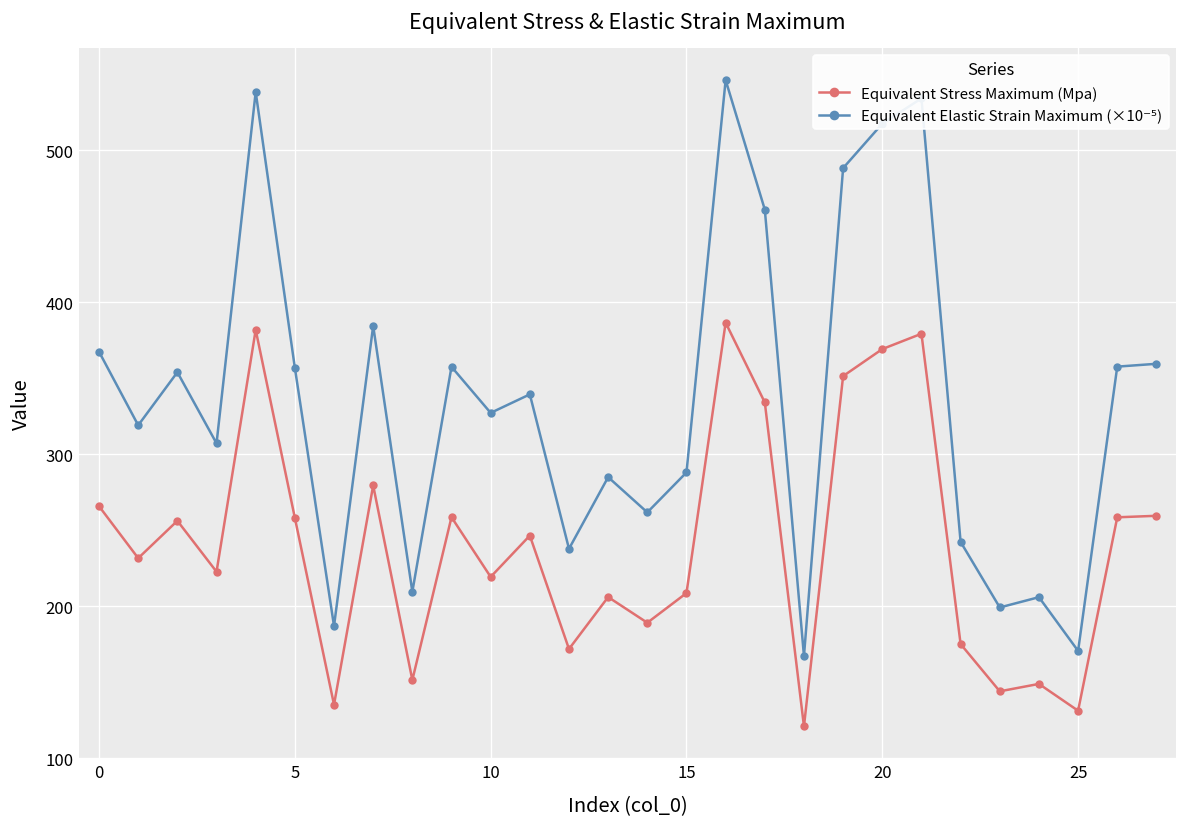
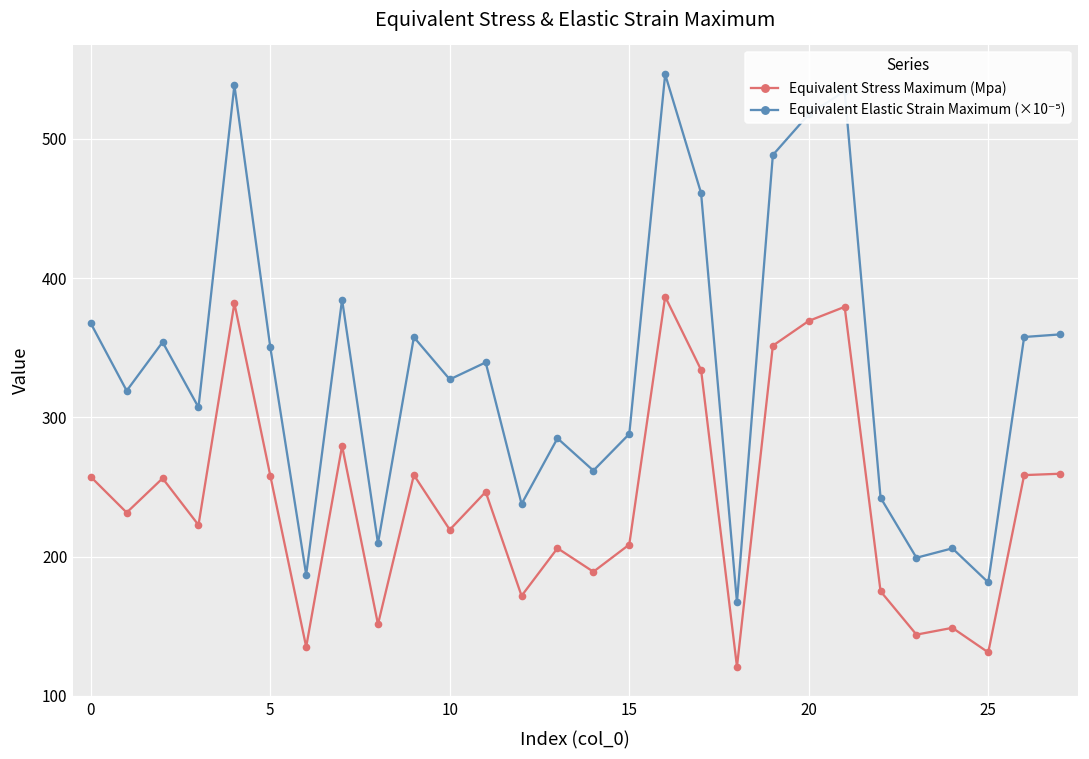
  {
    "Equivalent Stress Maximum (Mpa)": {
-     "0": 266,
+     "0": 257,
      "5": 258,
      "10": 219,
      "15": 209,
      "20": 369,
      "25": 131
    },
    "Equivalent Elastic Strain Maximum (×10⁻⁵)": {
      "0": 367,
-     "5": 357,
+     "5": 350,
      "10": 327,
      "15": 288,
-     "25": 171
+     "25": 181
    }
  }
